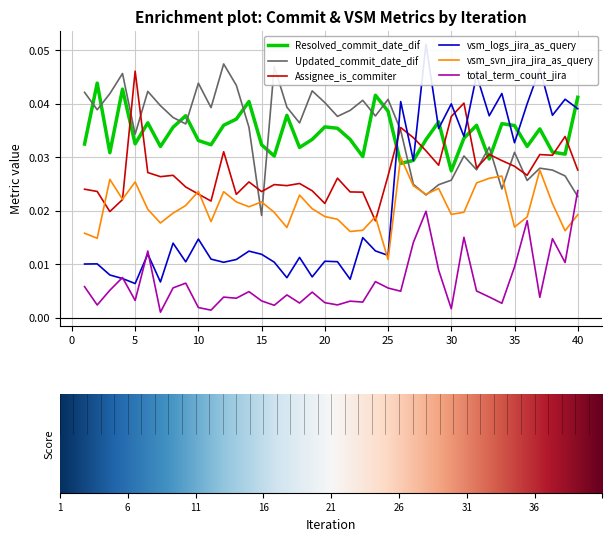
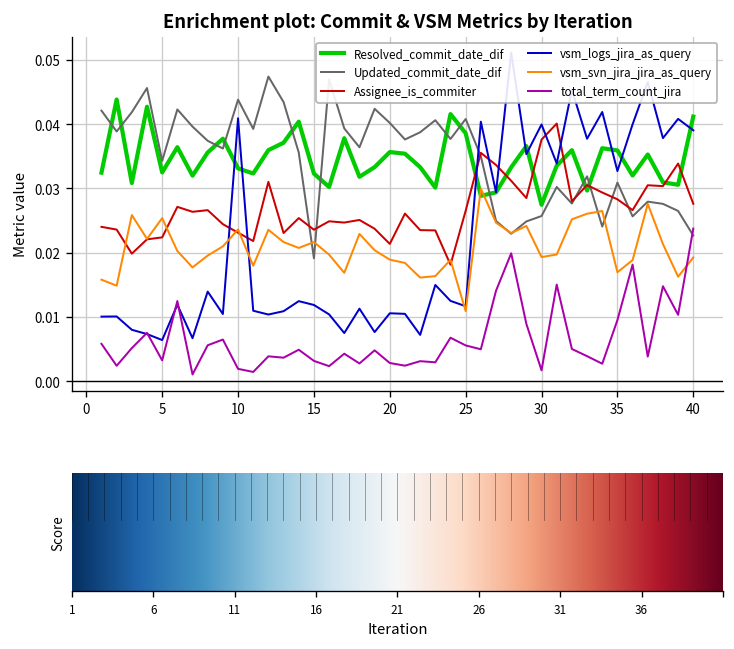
  {
    "Resolved_commit_date_dif": {
      "5": 0.032,
      "10": 0.033,
      "15": 0.032,
      "20": 0.036,
      "25": 0.039,
      "30": 0.027,
      "35": 0.036,
      "40": 0.041
    },
    "Updated_commit_date_dif": {
      "5": 0.034,
      "10": 0.044,
      "15": 0.019,
      "20": 0.040,
      "25": 0.041,
      "30": 0.026,
      "35": 0.031,
      "40": 0.023
    },
    "Assignee_is_commiter": {
-     "5": 0.046,
+     "5": 0.022,
      "10": 0.023,
      "15": 0.024,
      "20": 0.021,
      "25": 0.027,
      "30": 0.038,
      "35": 0.028,
      "40": 0.028
    },
    "vsm_logs_jira_as_query": {
      "5": 0.006,
-     "10": 0.015,
+     "10": 0.041,
      "15": 0.012,
      "20": 0.011,
      "25": 0.012,
      "30": 0.040,
      "35": 0.033,
      "40": 0.039
    },
    "vsm_svn_jira_jira_as_query": {
      "5": 0.025,
      "10": 0.024,
      "15": 0.022,
      "20": 0.019,
      "25": 0.011,
      "30": 0.019,
      "35": 0.017,
      "40": 0.019
    },
    "total_term_count_jira": {
      "5": 0.003,
      "10": 0.002,
      "15": 0.003,
      "20": 0.003,
      "25": 0.006,
      "30": 0.002,
      "35": 0.010,
      "40": 0.024
    }
  }
